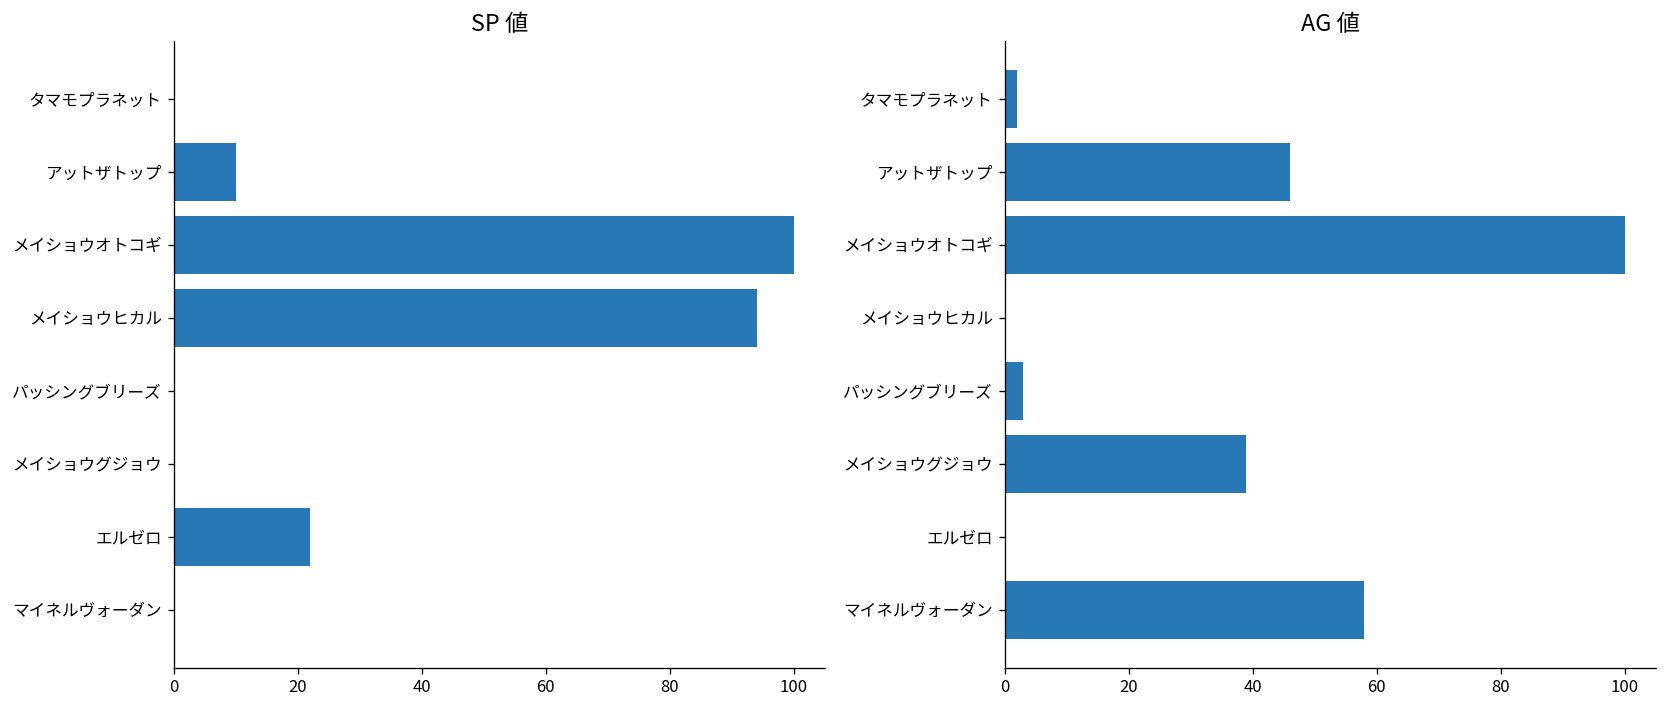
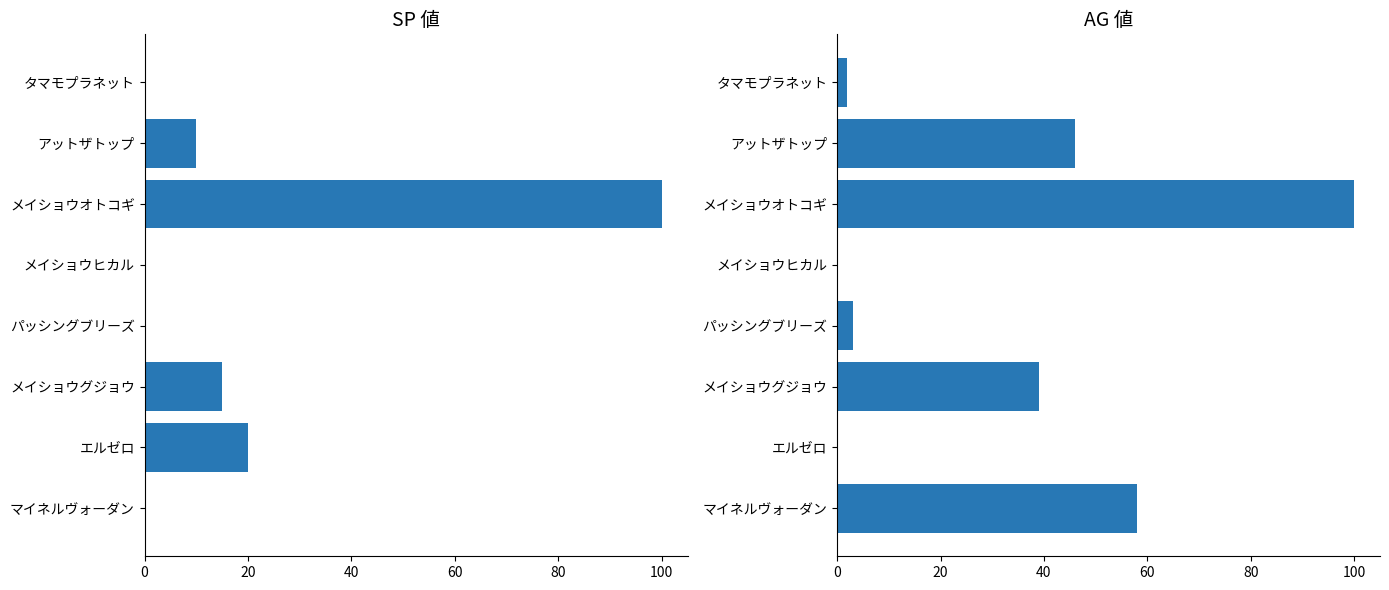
  {
    "SP 値": {
      "タマモプラネット": 0,
      "アットザトップ": 10,
      "メイショウオトコギ": 100,
-     "メイショウヒカル": 94,
+     "メイショウヒカル": 0,
      "パッシングブリーズ": 0,
-     "メイショウグジョウ": 0,
-     "エルゼロ": 22,
+     "メイショウグジョウ": 15,
+     "エルゼロ": 20,
      "マイネルヴォーダン": 0
    },
    "AG 値": {
      "タマモプラネット": 2,
      "アットザトップ": 46,
      "メイショウオトコギ": 100,
      "メイショウヒカル": 0,
      "パッシングブリーズ": 3,
      "メイショウグジョウ": 39,
      "エルゼロ": 0,
      "マイネルヴォーダン": 58
    }
  }
